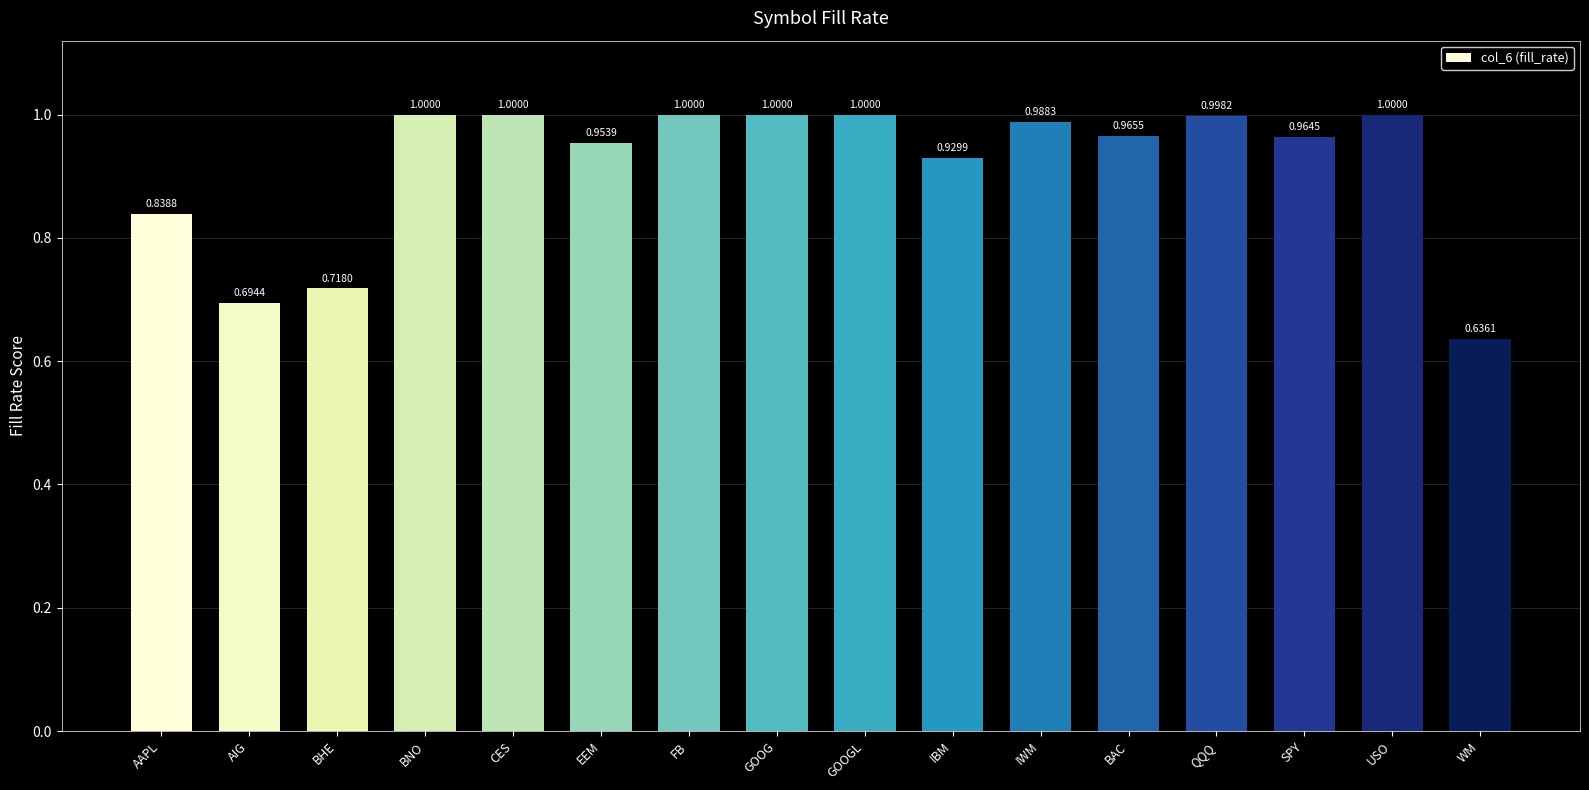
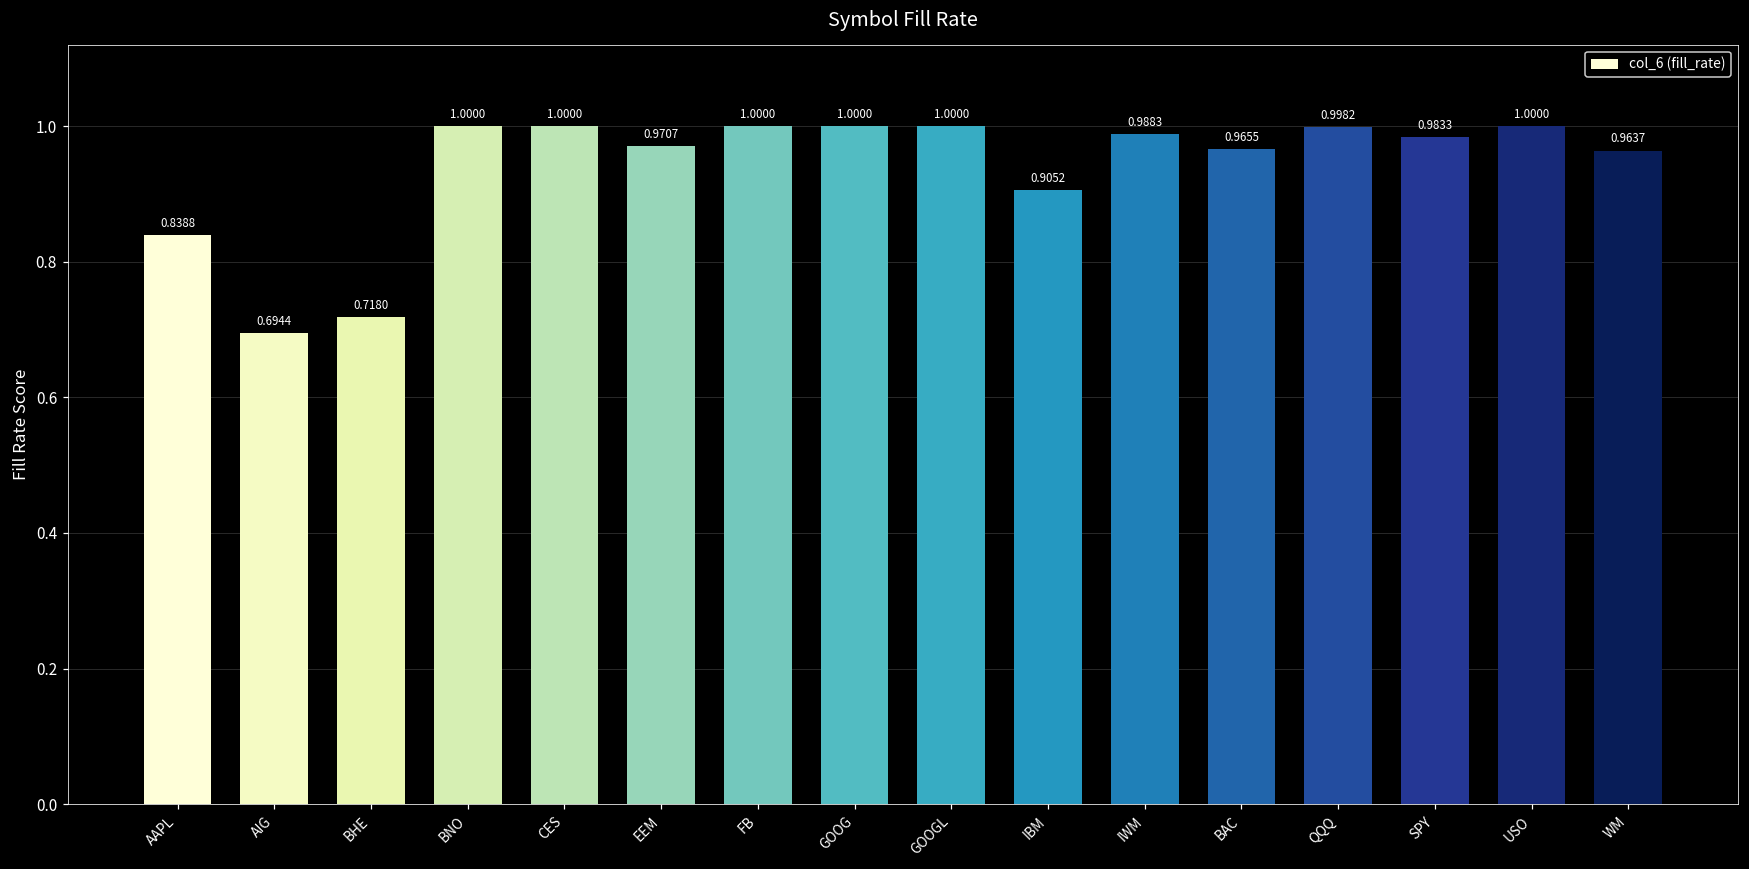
  {
    "AAPL": 0.8388,
    "AIG": 0.6944,
    "BHE": 0.7180,
    "BNO": 1.0000,
    "CES": 1.0000,
-   "EEM": 0.9539,
+   "EEM": 0.9707,
    "FB": 1.0000,
    "GOOG": 1.0000,
    "GOOGL": 1.0000,
-   "IBM": 0.9299,
+   "IBM": 0.9052,
    "IWM": 0.9883,
    "BAC": 0.9655,
    "QQQ": 0.9982,
-   "SPY": 0.9645,
+   "SPY": 0.9833,
    "USO": 1.0000,
-   "WM": 0.6361
+   "WM": 0.9637
  }
